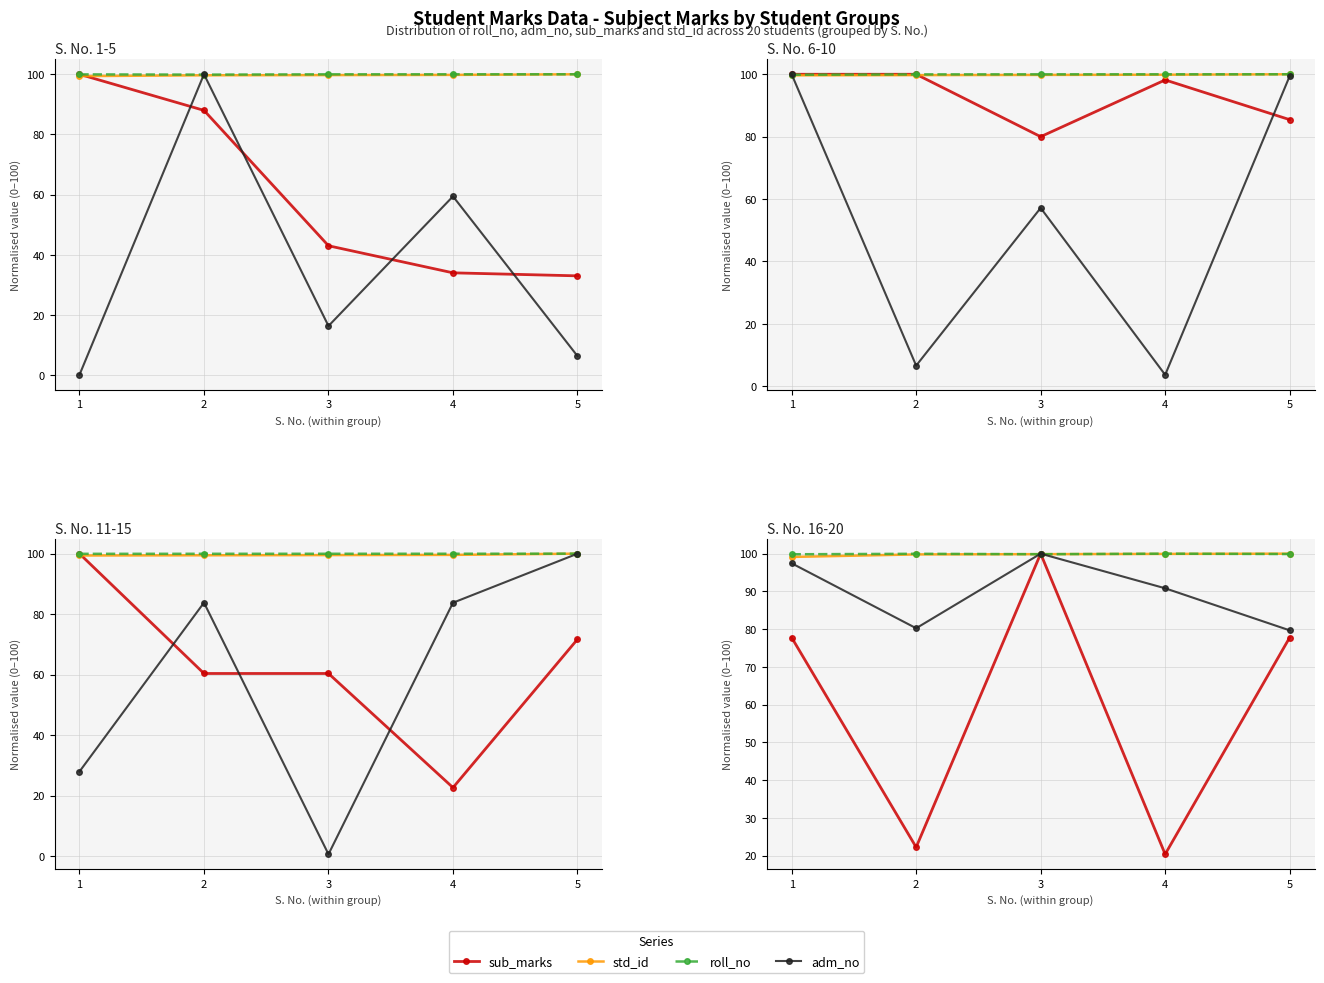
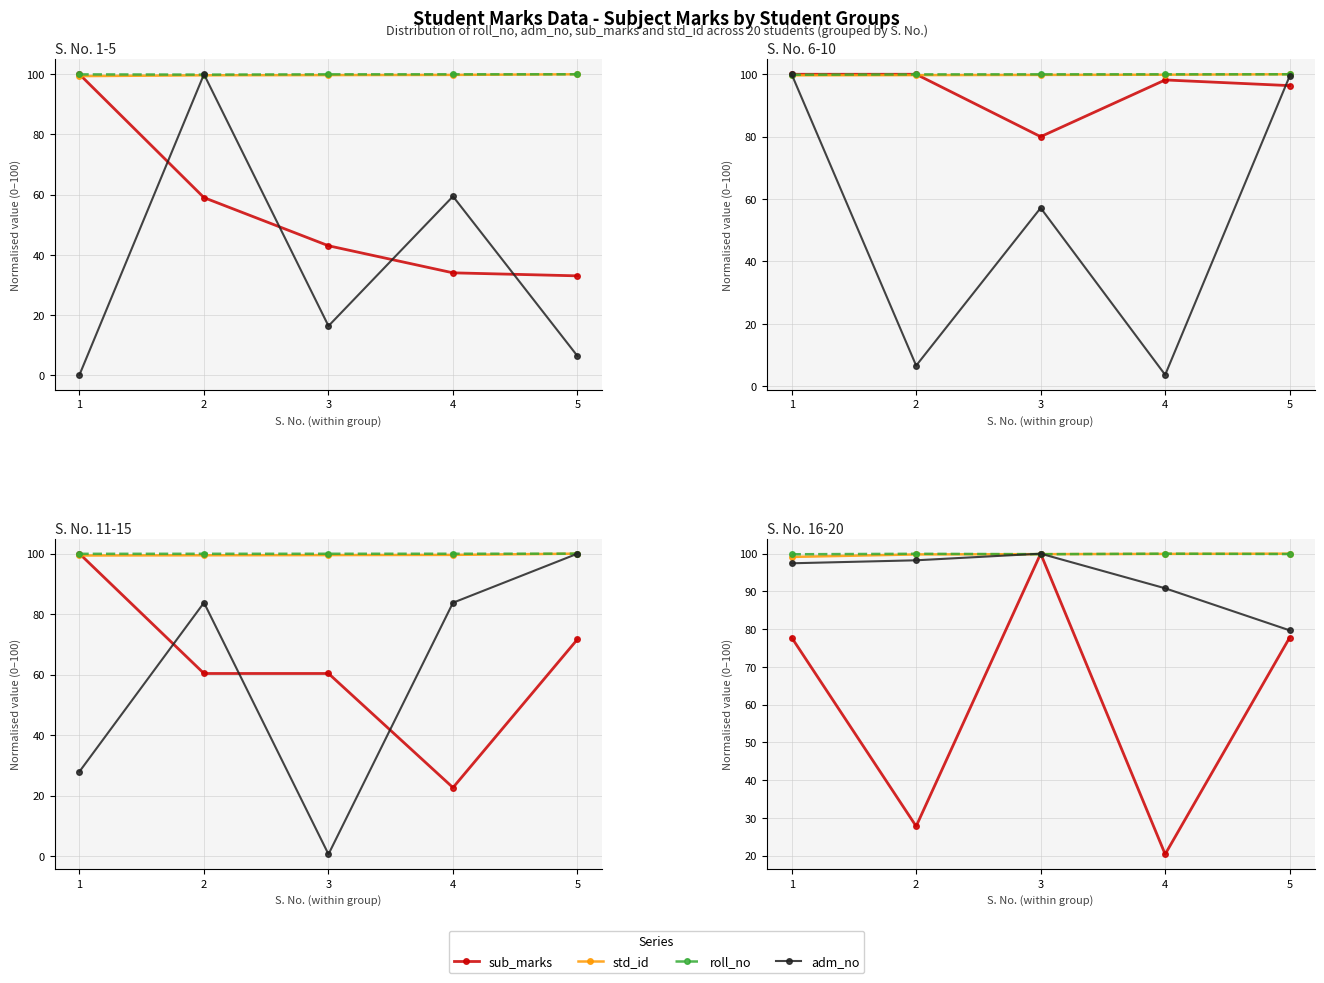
  {
    "S. No. 1-5": {
      "sub_marks": {
-       "2": 88,
+       "2": 59,
        "3": 43,
        "4": 34,
        "5": 33
      },
      "adm_no": {
        "1": 0,
        "3": 16,
        "4": 59,
        "5": 6
      }
    },
    "S. No. 6-10": {
      "sub_marks": {
        "3": 80,
        "4": 98,
-       "5": 85
+       "5": 96
      },
      "adm_no": {
        "2": 7,
        "3": 57,
        "4": 4
      }
    },
    "S. No. 11-15": {
      "sub_marks": {
        "2": 60,
        "3": 60,
        "4": 23,
        "5": 72
      },
      "adm_no": {
        "1": 28,
        "2": 84,
        "3": 1,
        "4": 84
      }
    },
    "S. No. 16-20": {
      "sub_marks": {
        "1": 78,
-       "2": 22,
+       "2": 28,
        "4": 20,
        "5": 78
      },
      "std_id": {
        "1": 99
      },
      "roll_no": {
        "1": 100
      },
      "adm_no": {
        "1": 97,
-       "2": 80,
+       "2": 98,
        "4": 91,
        "5": 80
      }
    }
  }
